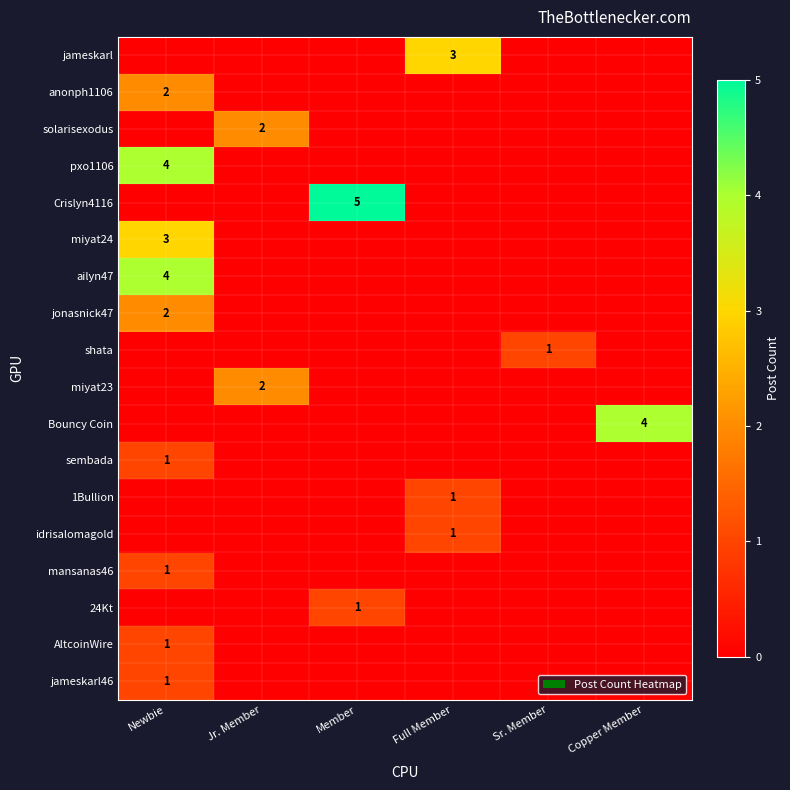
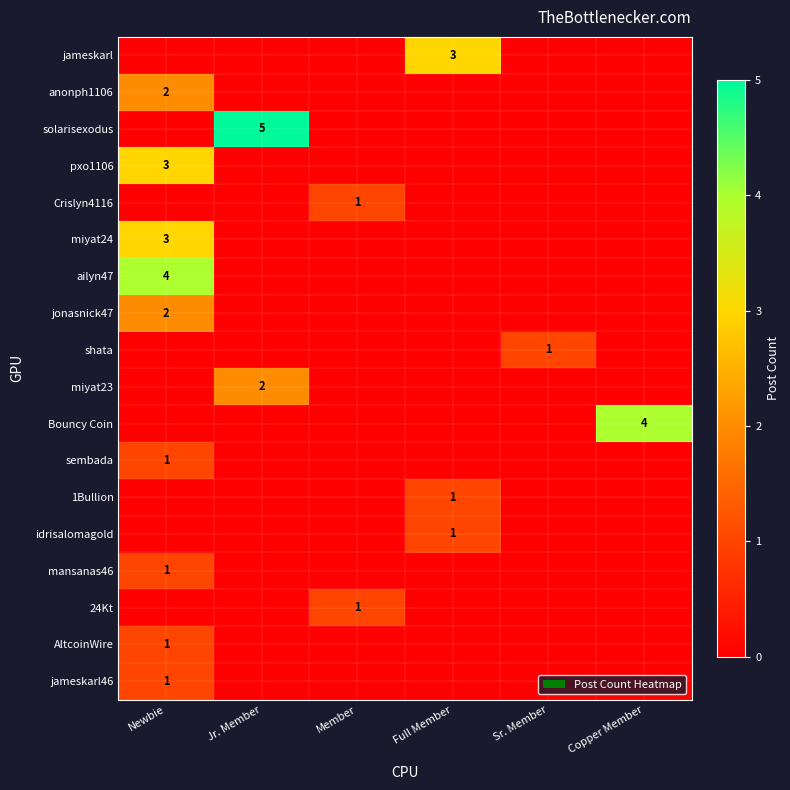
  {
    "jameskarl": {
      "Full Member": 3
    },
    "anonph1106": {
      "Newbie": 2
    },
    "solarisexodus": {
-     "Jr. Member": 2
+     "Jr. Member": 5
    },
    "pxo1106": {
-     "Newbie": 4
+     "Newbie": 3
    },
    "Crislyn4116": {
-     "Member": 5
+     "Member": 1
    },
    "miyat24": {
      "Newbie": 3
    },
    "ailyn47": {
      "Newbie": 4
    },
    "jonasnick47": {
      "Newbie": 2
    },
    "shata": {
      "Sr. Member": 1
    },
    "miyat23": {
      "Jr. Member": 2
    },
    "Bouncy Coin": {
      "Copper Member": 4
    },
    "sembada": {
      "Newbie": 1
    },
    "1Bullion": {
      "Full Member": 1
    },
    "idrisalomagold": {
      "Full Member": 1
    },
    "mansanas46": {
      "Newbie": 1
    },
    "24Kt": {
      "Member": 1
    },
    "AltcoinWire": {
      "Newbie": 1
    },
    "jameskarl46": {
      "Newbie": 1
    }
  }
